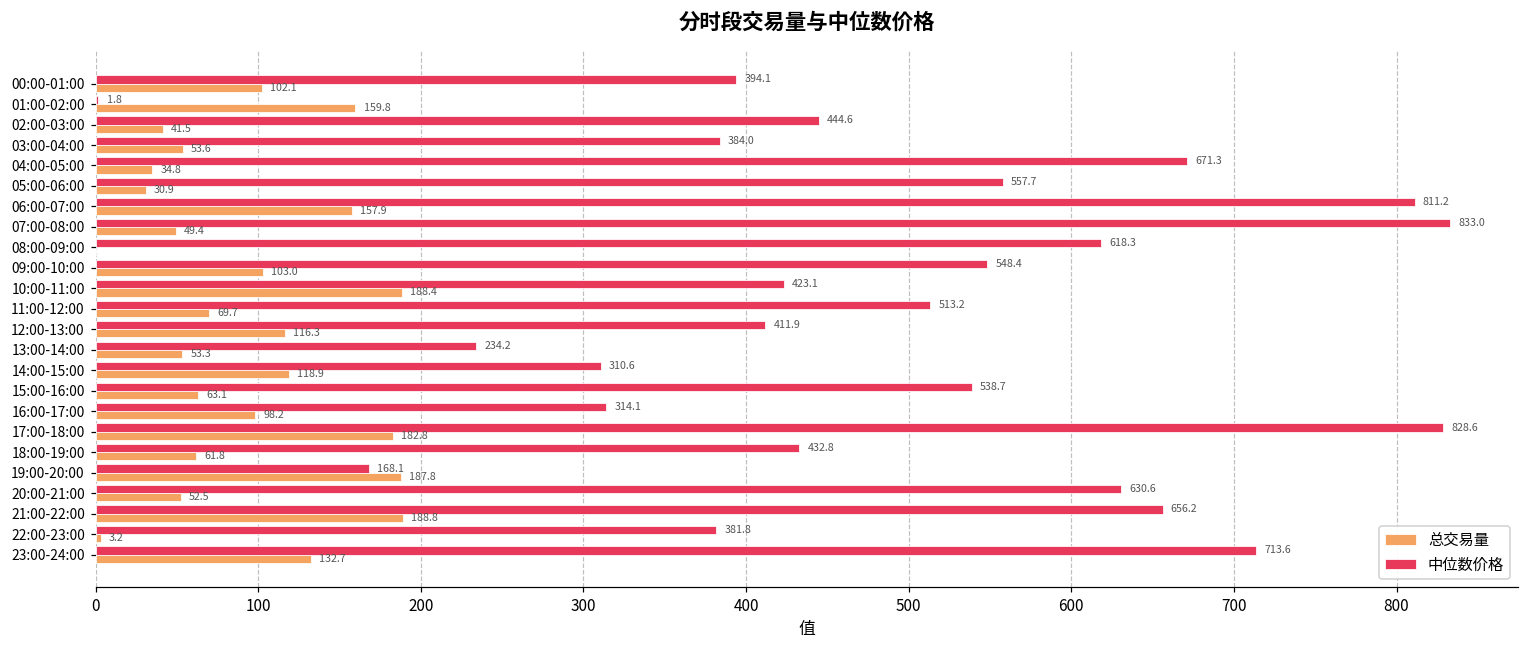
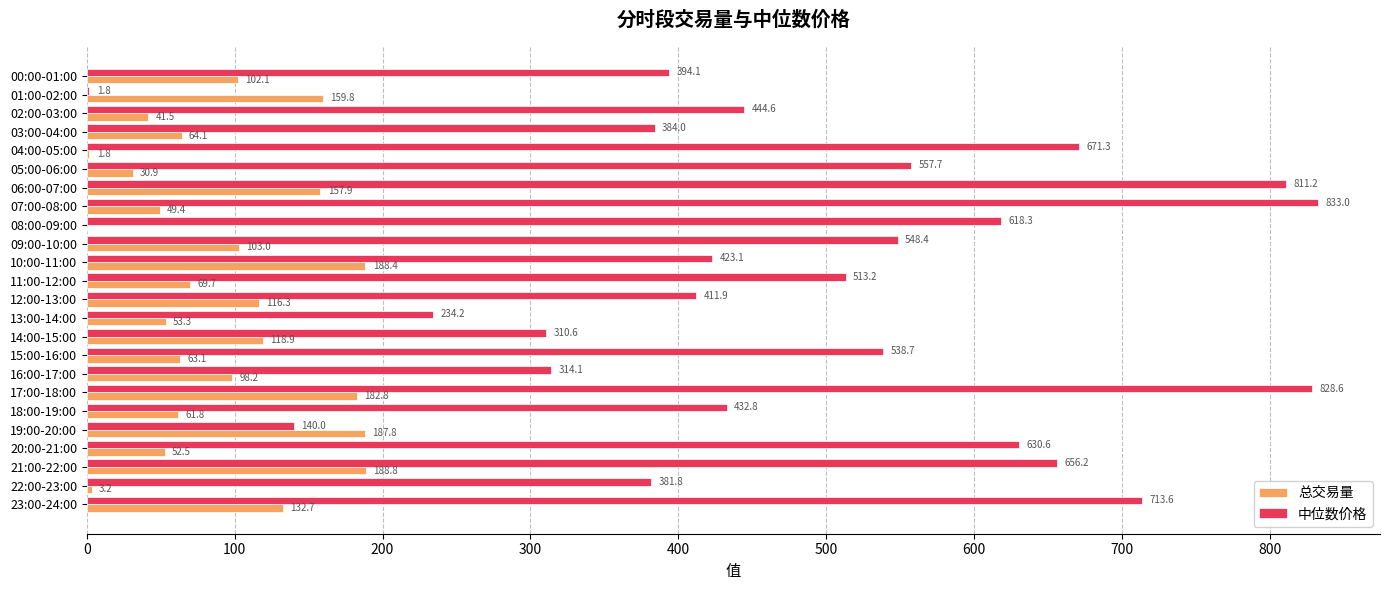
  {
    "总交易量": {
      "00:00-01:00": 102.1,
      "01:00-02:00": 159.8,
      "02:00-03:00": 41.5,
-     "03:00-04:00": 53.6,
-     "04:00-05:00": 34.8,
+     "03:00-04:00": 64.1,
+     "04:00-05:00": 1.8,
      "05:00-06:00": 30.9,
      "06:00-07:00": 157.9,
      "07:00-08:00": 49.4,
      "09:00-10:00": 103.0,
      "10:00-11:00": 188.4,
      "11:00-12:00": 69.7,
      "12:00-13:00": 116.3,
      "13:00-14:00": 53.3,
      "14:00-15:00": 118.9,
      "15:00-16:00": 63.1,
      "16:00-17:00": 98.2,
      "17:00-18:00": 182.8,
      "18:00-19:00": 61.8,
      "19:00-20:00": 187.8,
      "20:00-21:00": 52.5,
      "21:00-22:00": 188.8,
      "22:00-23:00": 3.2,
      "23:00-24:00": 132.7
    },
    "中位数价格": {
      "00:00-01:00": 394.1,
      "01:00-02:00": 1.8,
      "02:00-03:00": 444.6,
      "03:00-04:00": 384.0,
      "04:00-05:00": 671.3,
      "05:00-06:00": 557.7,
      "06:00-07:00": 811.2,
      "07:00-08:00": 833.0,
      "08:00-09:00": 618.3,
      "09:00-10:00": 548.4,
      "10:00-11:00": 423.1,
      "11:00-12:00": 513.2,
      "12:00-13:00": 411.9,
      "13:00-14:00": 234.2,
      "14:00-15:00": 310.6,
      "15:00-16:00": 538.7,
      "16:00-17:00": 314.1,
      "17:00-18:00": 828.6,
      "18:00-19:00": 432.8,
-     "19:00-20:00": 168.1,
+     "19:00-20:00": 140.0,
      "20:00-21:00": 630.6,
      "21:00-22:00": 656.2,
      "22:00-23:00": 381.8,
      "23:00-24:00": 713.6
    }
  }
